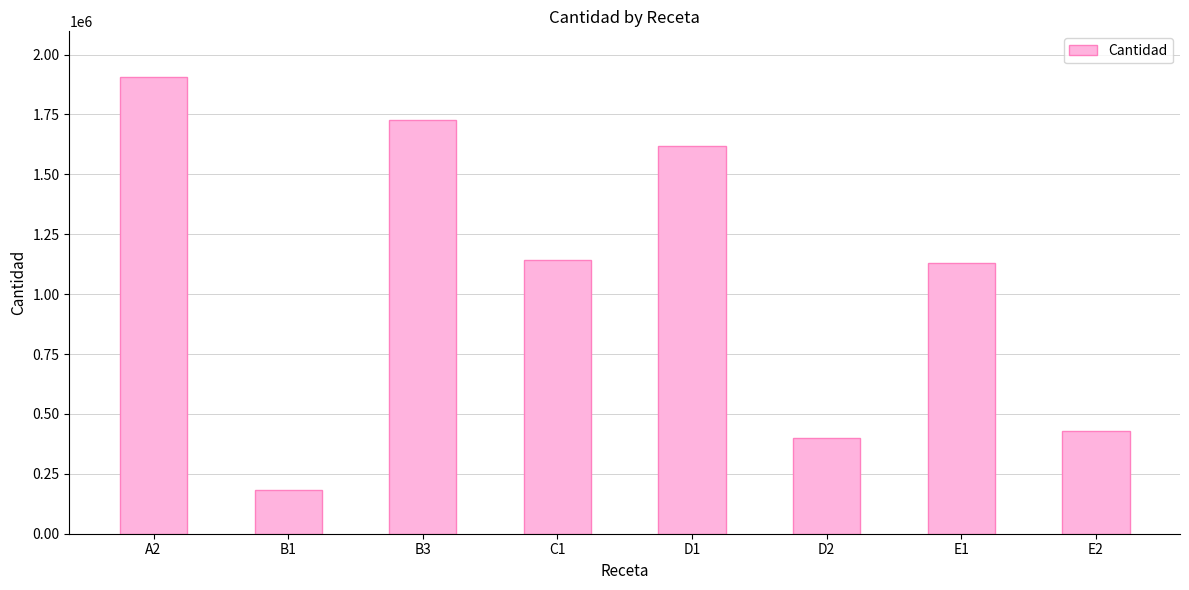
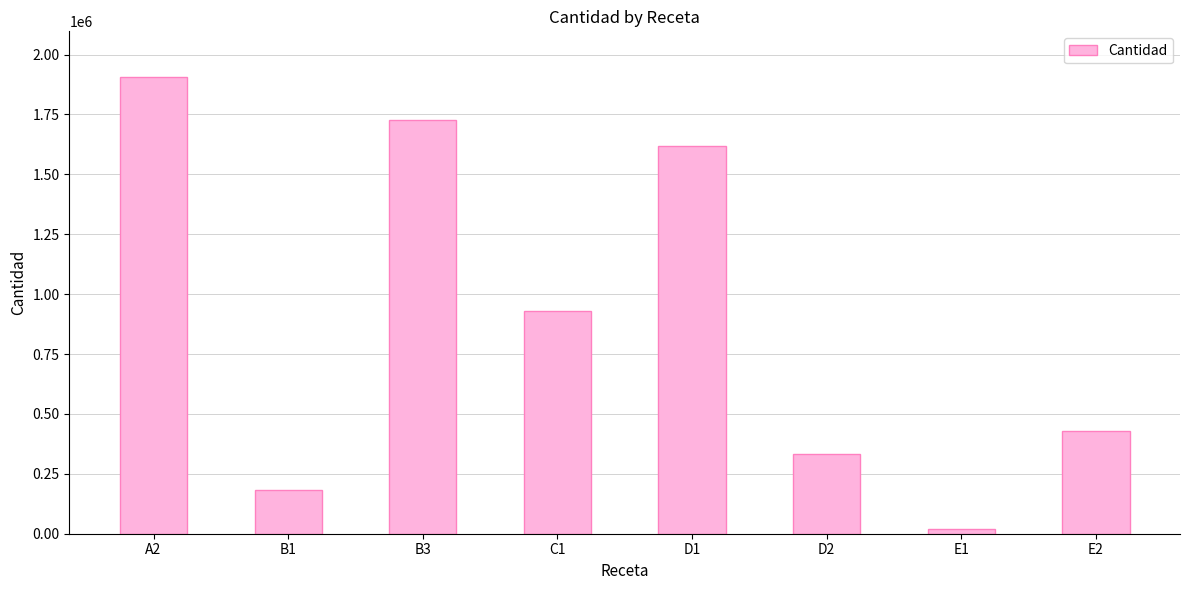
  {
    "A2": 1910000,
    "B1": 180000,
    "B3": 1730000,
-   "C1": 1140000,
+   "C1": 930000,
    "D1": 1620000,
-   "D2": 400000,
-   "E1": 1130000,
+   "D2": 330000,
+   "E1": 20000,
    "E2": 430000
  }
